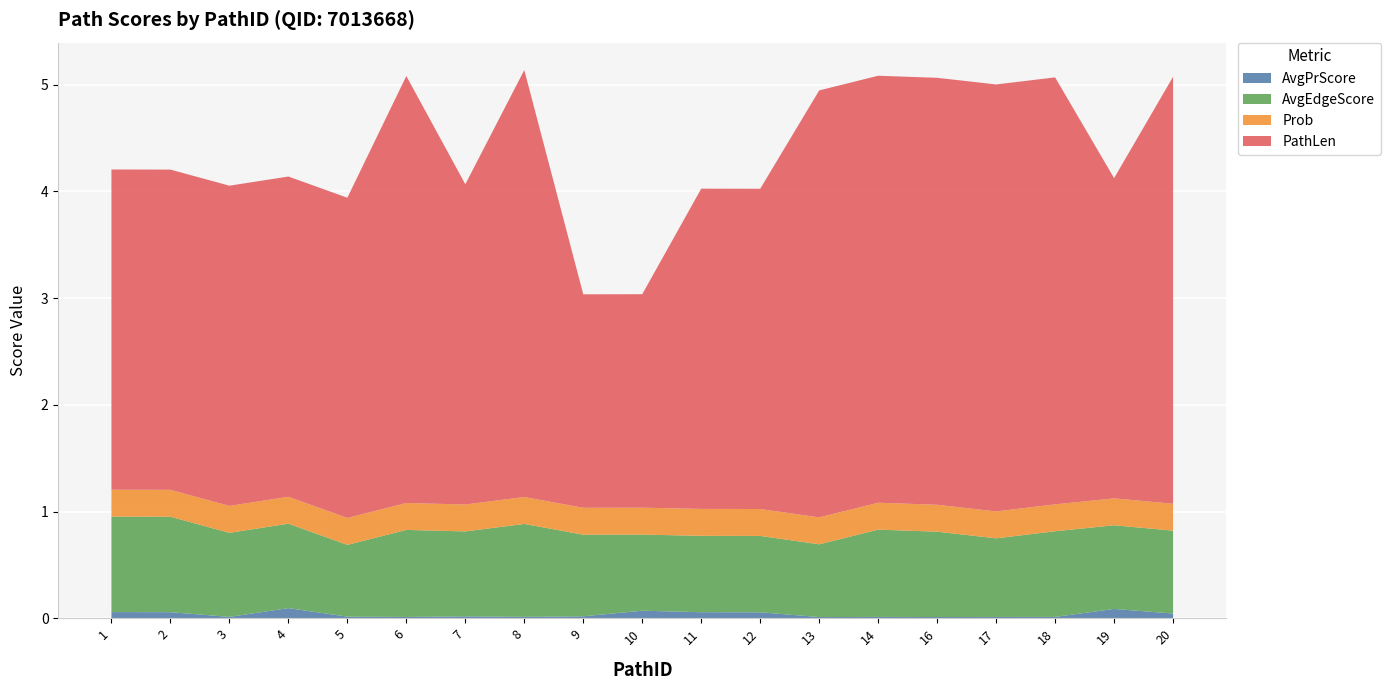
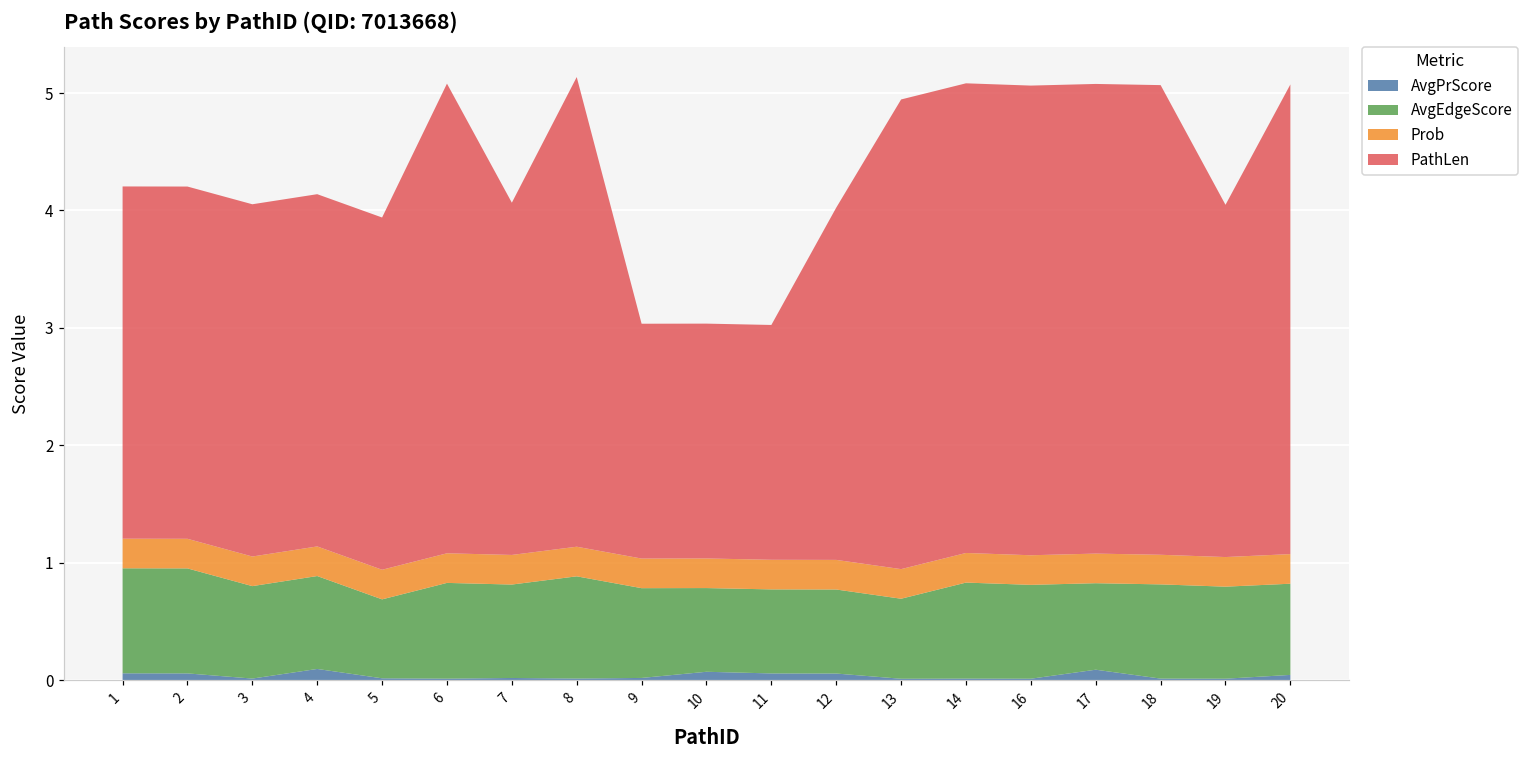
  {
    "AvgPrScore": {
      "1": 0.06,
      "2": 0.06,
      "4": 0.10,
      "10": 0.07,
      "11": 0.06,
      "12": 0.06,
-     "17": 0.01,
-     "19": 0.09,
+     "17": 0.09,
+     "19": 0.01,
      "20": 0.04
    },
    "AvgEdgeScore": {
      "1": 0.89,
      "2": 0.89,
      "3": 0.79,
      "4": 0.79,
      "5": 0.67,
      "6": 0.82,
      "7": 0.80,
      "8": 0.87,
      "9": 0.76,
      "10": 0.71,
      "11": 0.72,
      "12": 0.72,
      "13": 0.68,
      "14": 0.82,
      "16": 0.80,
      "17": 0.74,
      "18": 0.80,
      "19": 0.78,
      "20": 0.78
    },
    "Prob": {
      "1": 0.25,
      "2": 0.25,
      "3": 0.25,
      "4": 0.25,
      "5": 0.25,
      "6": 0.25,
      "7": 0.25,
      "8": 0.25,
      "9": 0.25,
      "10": 0.25,
      "11": 0.25,
      "12": 0.25,
      "13": 0.25,
      "14": 0.25,
      "16": 0.25,
      "17": 0.25,
      "18": 0.25,
      "19": 0.25,
      "20": 0.25
    },
    "PathLen": {
      "1": 3,
      "2": 3,
      "3": 3,
      "4": 3,
      "5": 3,
      "6": 4,
      "7": 3,
      "8": 4,
      "9": 2,
      "10": 2,
-     "11": 3,
+     "11": 2,
      "12": 3,
      "13": 4,
      "14": 4,
      "16": 4,
      "17": 4,
      "18": 4,
      "19": 3,
      "20": 4
    }
  }
